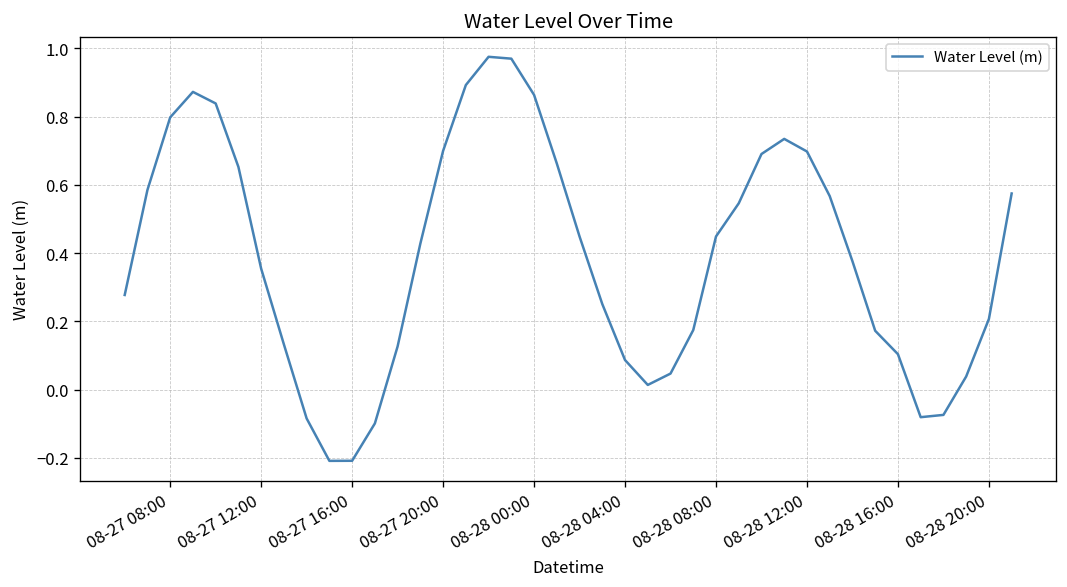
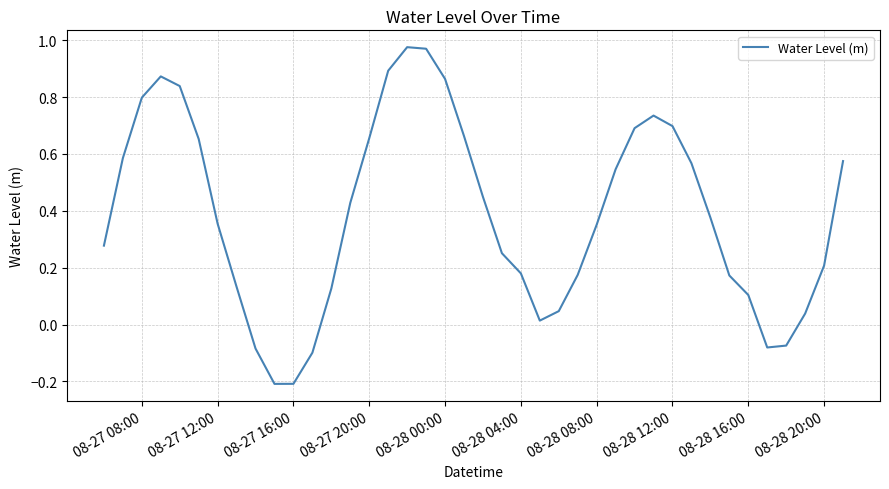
  {
    "08-27 08:00": 0.80,
    "08-27 12:00": 0.35,
    "08-27 16:00": -0.21,
-   "08-27 20:00": 0.70,
+   "08-27 20:00": 0.66,
    "08-28 00:00": 0.86,
-   "08-28 04:00": 0.09,
-   "08-28 08:00": 0.45,
+   "08-28 04:00": 0.18,
+   "08-28 08:00": 0.35,
    "08-28 12:00": 0.70,
    "08-28 16:00": 0.10,
    "08-28 20:00": 0.21
  }
